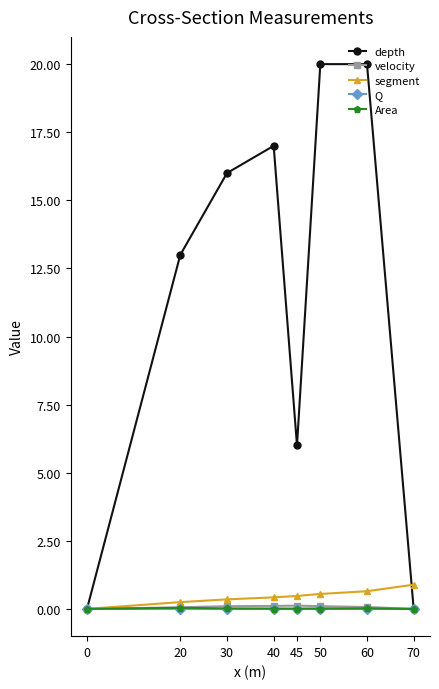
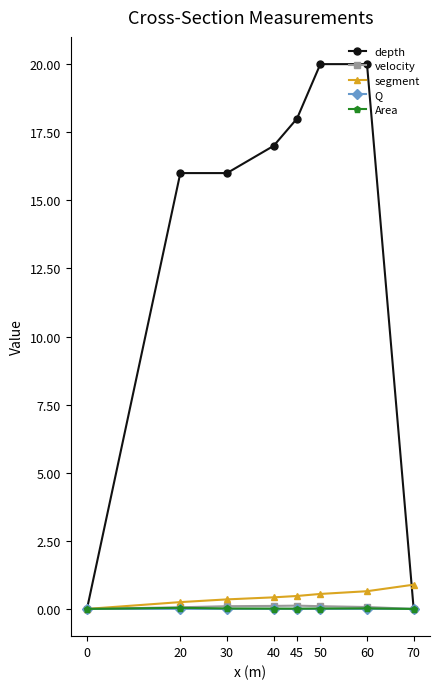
  {
    "depth": {
-     "20": 13,
+     "20": 16,
      "30": 16,
      "40": 17,
-     "45": 6,
+     "45": 18,
      "50": 20,
      "60": 20
    },
    "velocity": {
      "40": 0.1,
      "45": 0.1
    },
    "segment": {
      "20": 0.3,
      "30": 0.4,
      "40": 0.4,
      "45": 0.5,
      "50": 0.6,
      "60": 0.7,
      "70": 0.9
    }
  }
